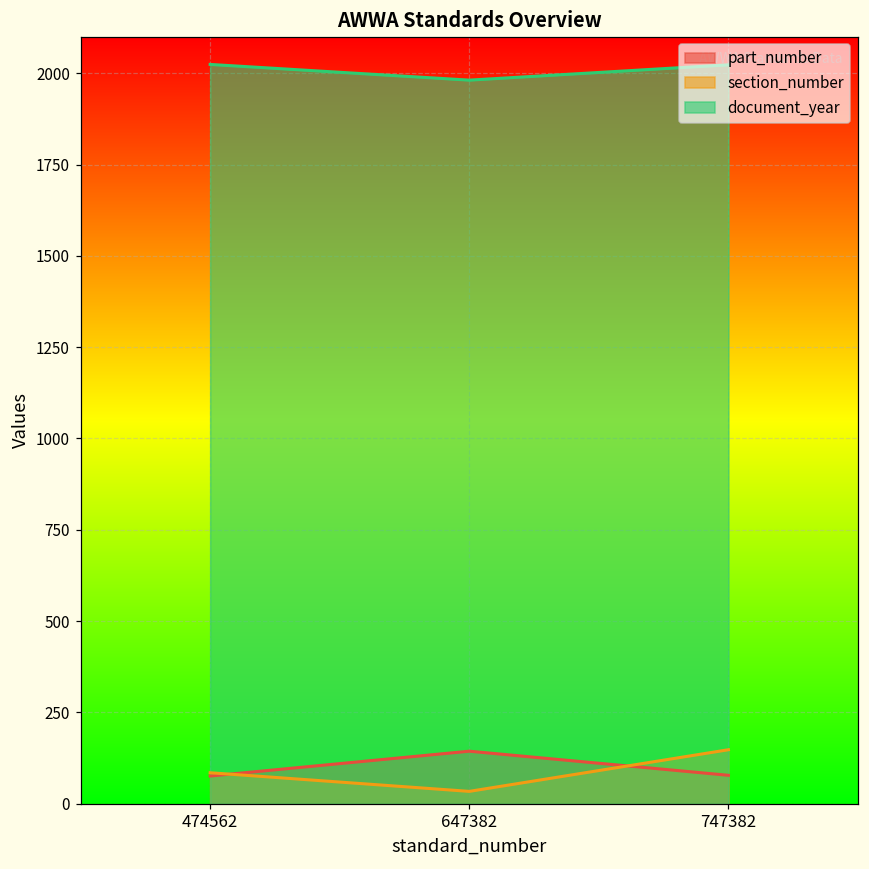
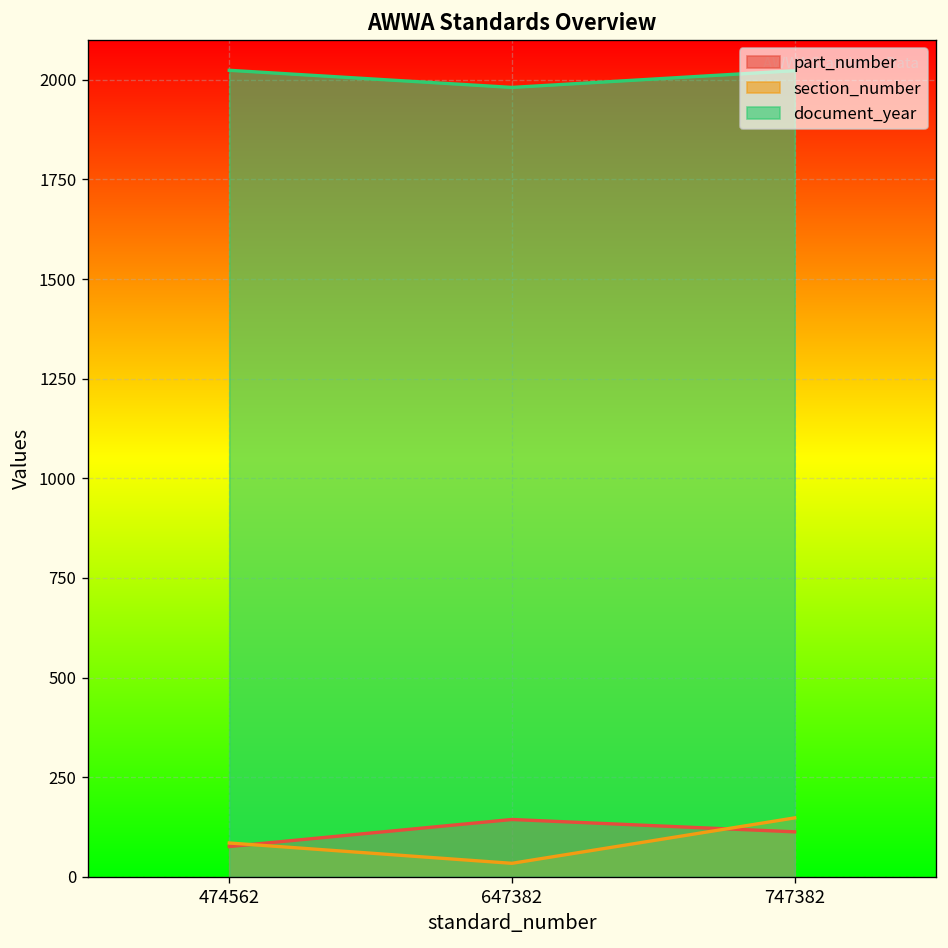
  {
    "part_number": {
      "474562": 80,
      "647382": 140,
-     "747382": 80
+     "747382": 110
    },
    "section_number": {
      "474562": 90,
      "647382": 30,
      "747382": 150
    },
    "document_year": {
      "474562": 2020,
      "647382": 1980
    }
  }
